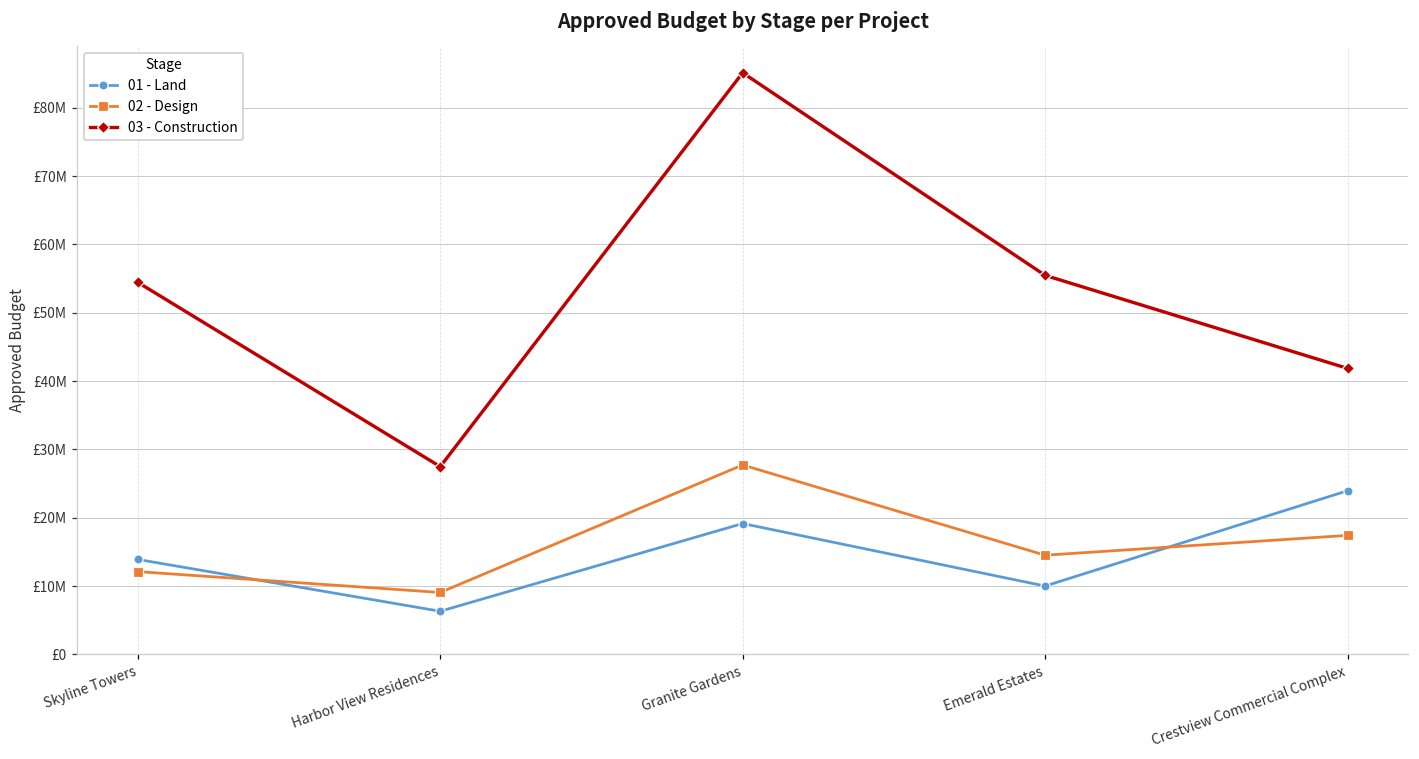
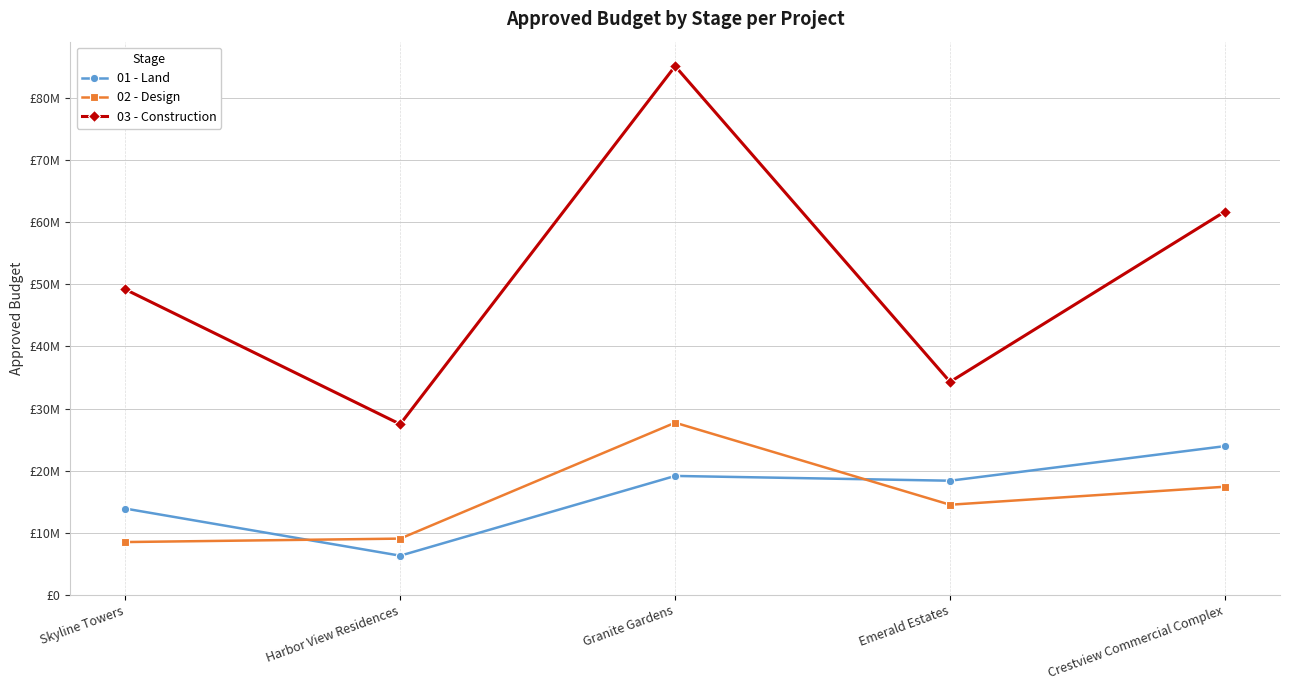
  {
    "01 - Land": {
      "Skyline Towers": "£14000000",
      "Harbor View Residences": "£6000000",
      "Granite Gardens": "£19000000",
-     "Emerald Estates": "£10000000",
+     "Emerald Estates": "£18000000",
      "Crestview Commercial Complex": "£24000000"
    },
    "02 - Design": {
-     "Skyline Towers": "£12000000",
+     "Skyline Towers": "£9000000",
      "Harbor View Residences": "£9000000",
      "Granite Gardens": "£28000000",
      "Emerald Estates": "£15000000",
      "Crestview Commercial Complex": "£17000000"
    },
    "03 - Construction": {
-     "Skyline Towers": "£54000000",
+     "Skyline Towers": "£49000000",
      "Harbor View Residences": "£27000000",
      "Granite Gardens": "£85000000",
-     "Emerald Estates": "£55000000",
-     "Crestview Commercial Complex": "£42000000"
+     "Emerald Estates": "£34000000",
+     "Crestview Commercial Complex": "£62000000"
    }
  }
